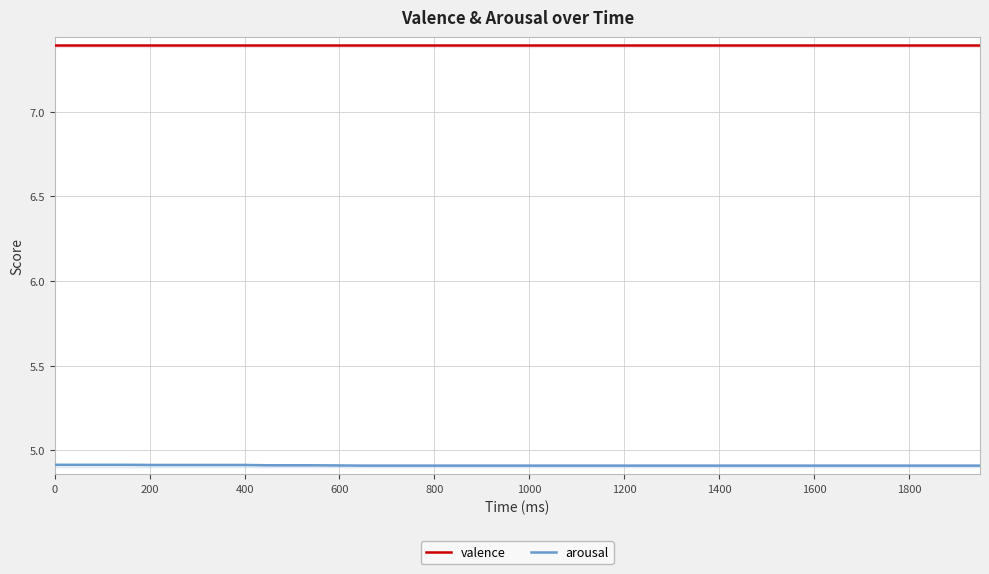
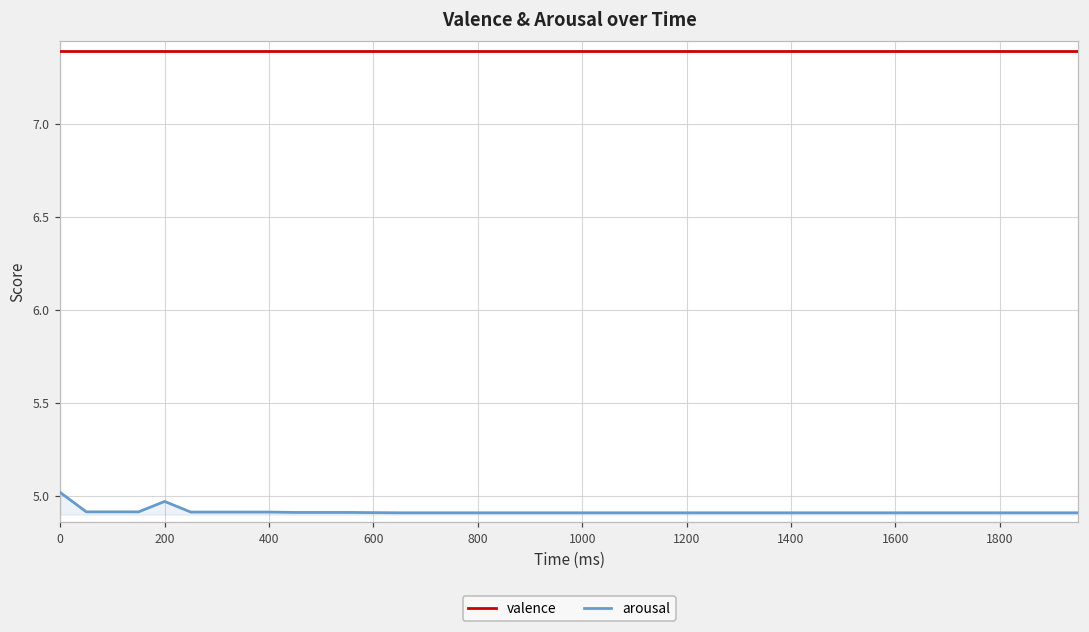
  {
    "valence": {
      "0": 7.39,
      "200": 7.39,
      "400": 7.39,
      "600": 7.39,
      "800": 7.39,
      "1000": 7.39,
      "1200": 7.39,
      "1400": 7.39,
      "1600": 7.39,
      "1800": 7.39
    },
    "arousal": {
-     "0": 4.91,
-     "200": 4.91,
+     "0": 5.02,
+     "200": 4.97,
      "400": 4.91,
      "600": 4.91,
      "800": 4.91,
      "1000": 4.91,
      "1200": 4.91,
      "1400": 4.91,
      "1600": 4.91,
      "1800": 4.91
    }
  }
